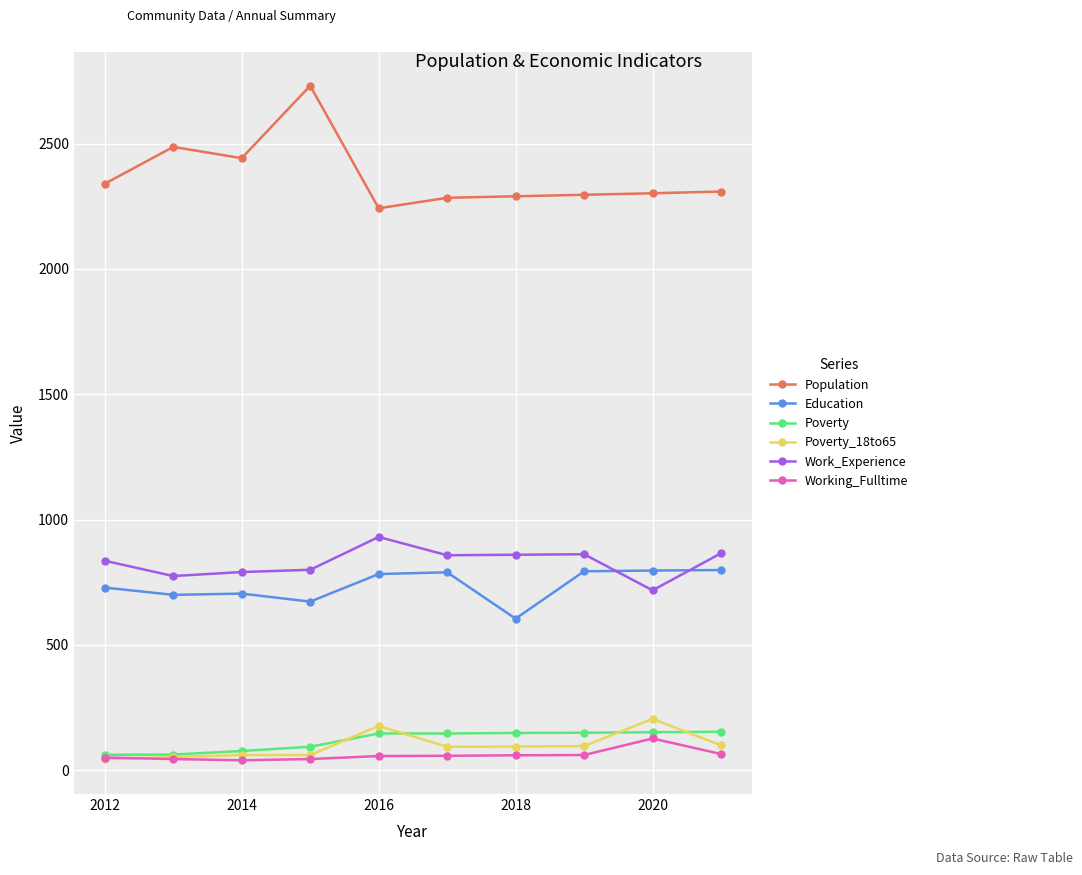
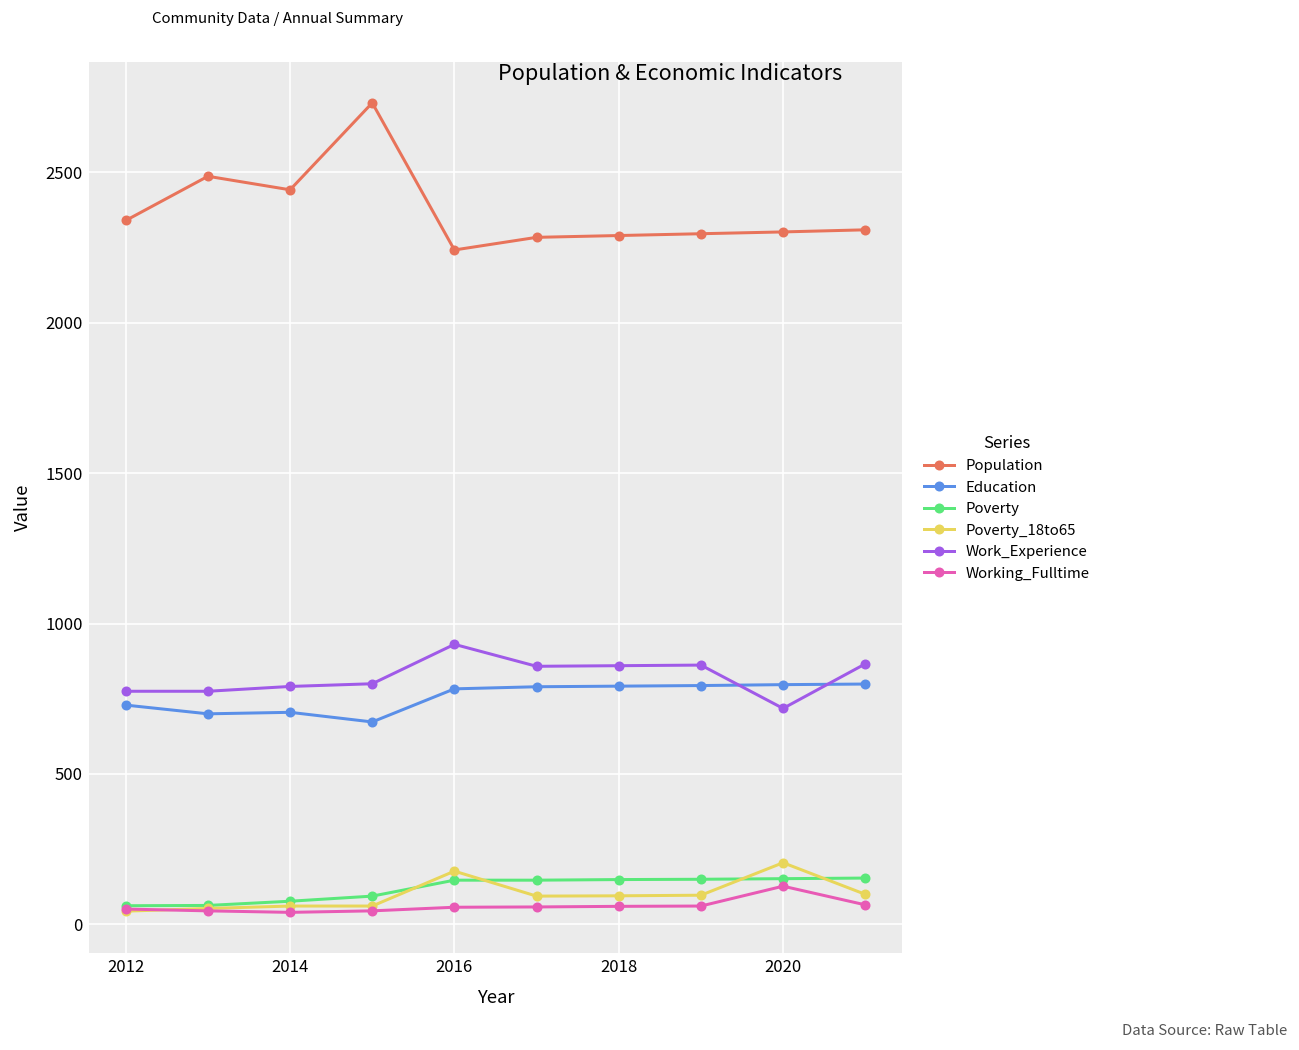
  {
    "Population": {
      "2012": 2340,
      "2014": 2440,
      "2016": 2240,
      "2018": 2290,
      "2020": 2300
    },
    "Education": {
      "2012": 730,
      "2014": 710,
      "2016": 780,
-     "2018": 610,
+     "2018": 790,
      "2020": 800
    },
    "Poverty": {
      "2012": 60,
      "2014": 80,
      "2016": 150,
      "2018": 150,
      "2020": 150
    },
    "Poverty_18to65": {
      "2014": 60,
      "2016": 180,
      "2018": 100,
      "2020": 210
    },
    "Work_Experience": {
-     "2012": 840,
+     "2012": 780,
      "2014": 790,
      "2016": 930,
      "2018": 860,
      "2020": 720
    },
    "Working_Fulltime": {
      "2014": 40,
      "2016": 60,
      "2018": 60,
      "2020": 130
    }
  }
